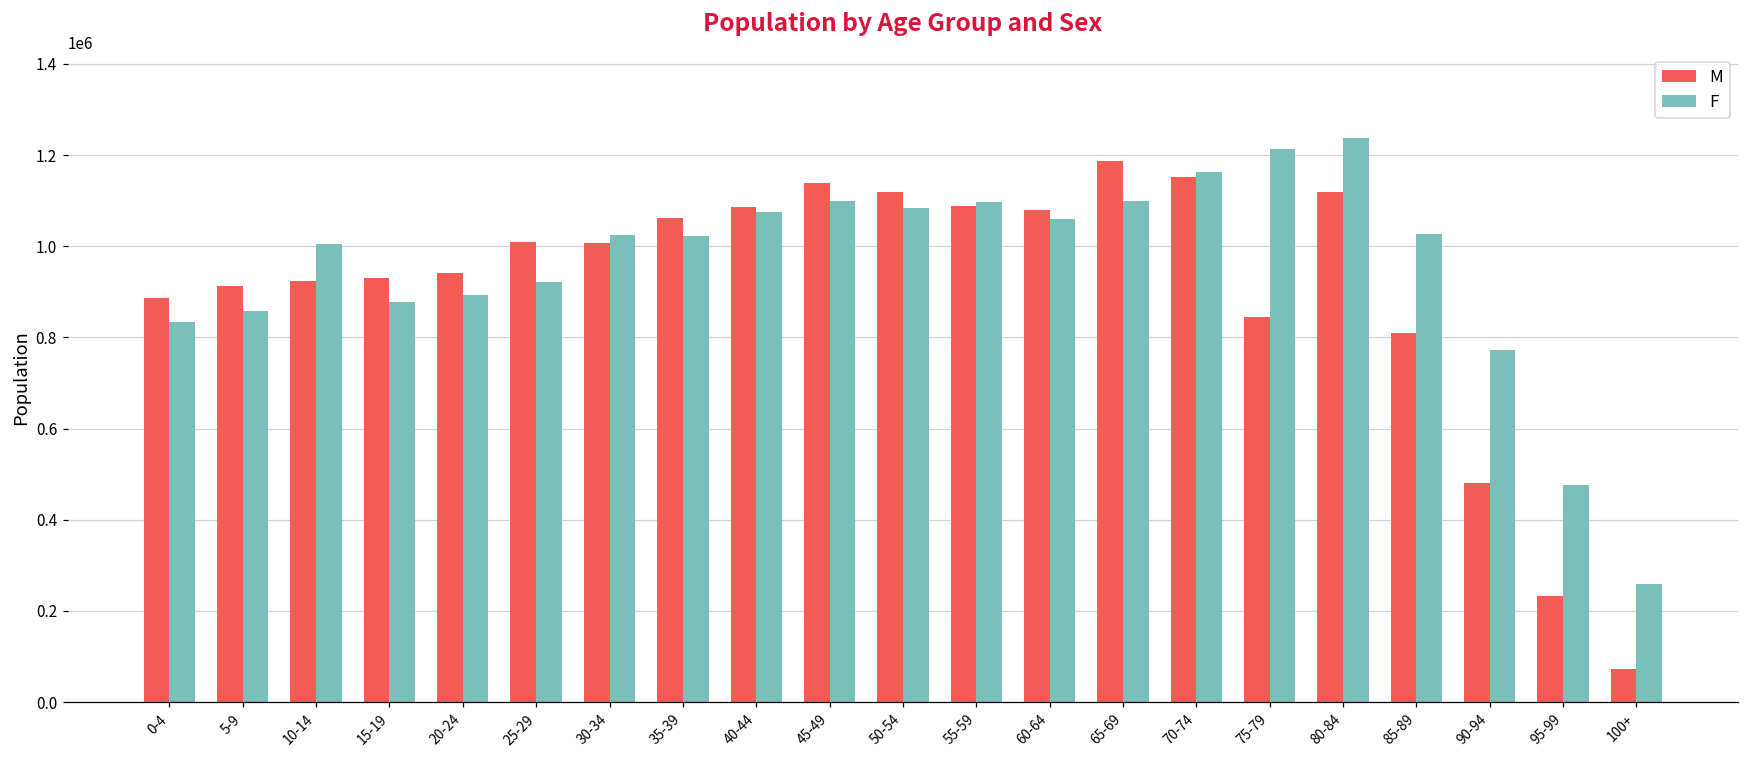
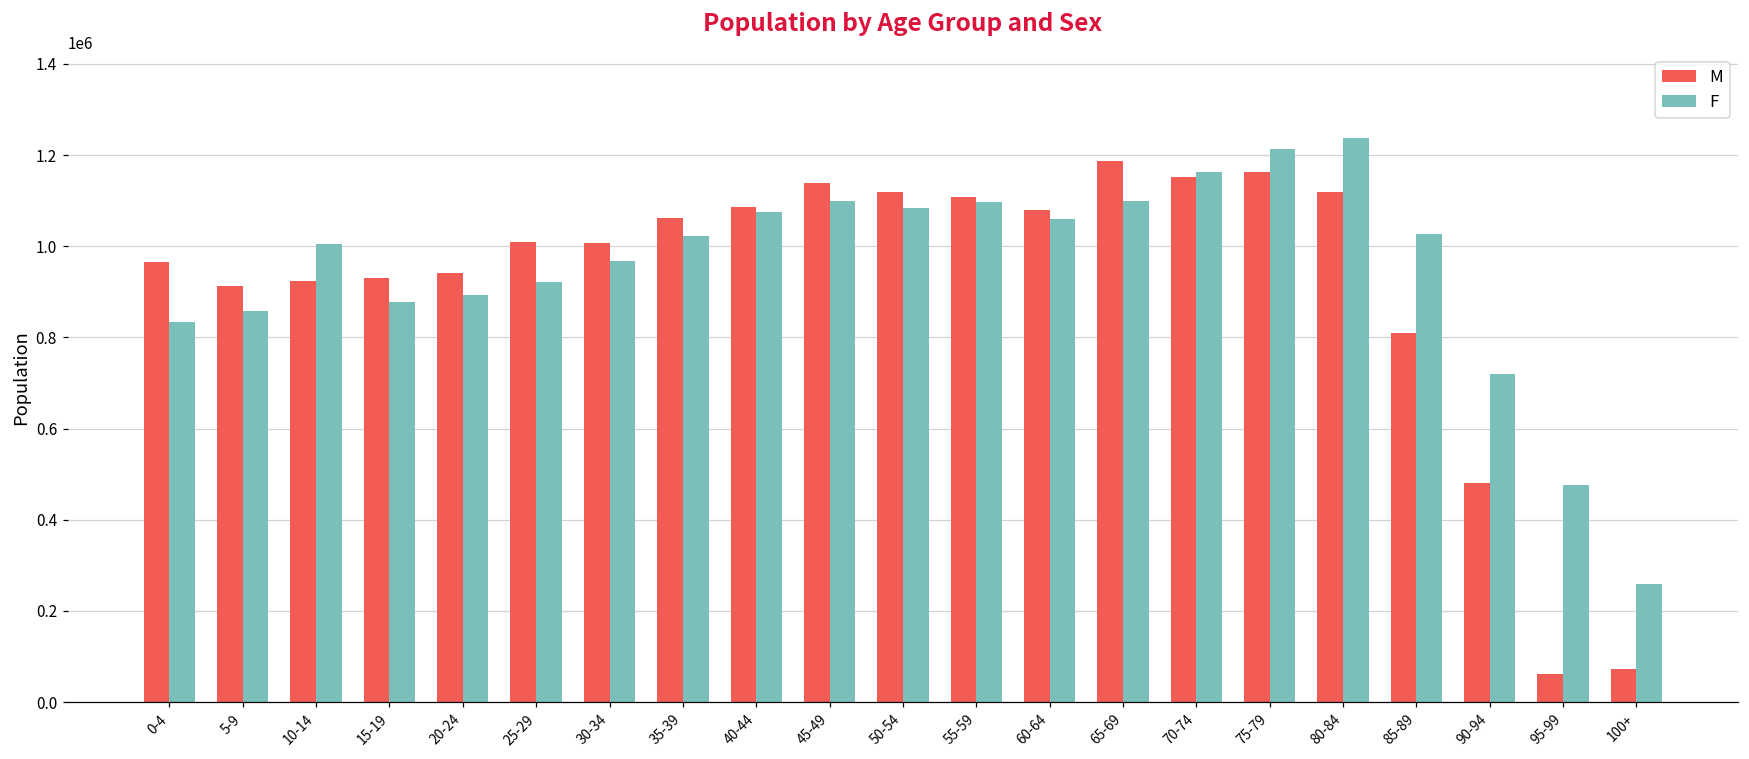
  {
    "M": {
-     "0-4": 890000,
+     "0-4": 970000,
      "5-9": 910000,
      "10-14": 920000,
      "15-19": 930000,
      "20-24": 940000,
      "25-29": 1010000,
      "30-34": 1010000,
      "35-39": 1060000,
      "40-44": 1090000,
      "45-49": 1140000,
      "50-54": 1120000,
-     "55-59": 1090000,
+     "55-59": 1110000,
      "60-64": 1080000,
      "65-69": 1190000,
      "70-74": 1150000,
-     "75-79": 840000,
+     "75-79": 1160000,
      "80-84": 1120000,
      "85-89": 810000,
      "90-94": 480000,
-     "95-99": 230000,
+     "95-99": 60000,
      "100+": 70000
    },
    "F": {
      "0-4": 830000,
      "5-9": 860000,
      "10-14": 1010000,
      "15-19": 880000,
      "20-24": 890000,
      "25-29": 920000,
-     "30-34": 1020000,
+     "30-34": 970000,
      "35-39": 1020000,
      "40-44": 1080000,
      "45-49": 1100000,
      "50-54": 1080000,
      "55-59": 1100000,
      "60-64": 1060000,
      "65-69": 1100000,
      "70-74": 1160000,
      "75-79": 1210000,
      "80-84": 1240000,
      "85-89": 1030000,
-     "90-94": 770000,
+     "90-94": 720000,
      "95-99": 480000,
      "100+": 260000
    }
  }
